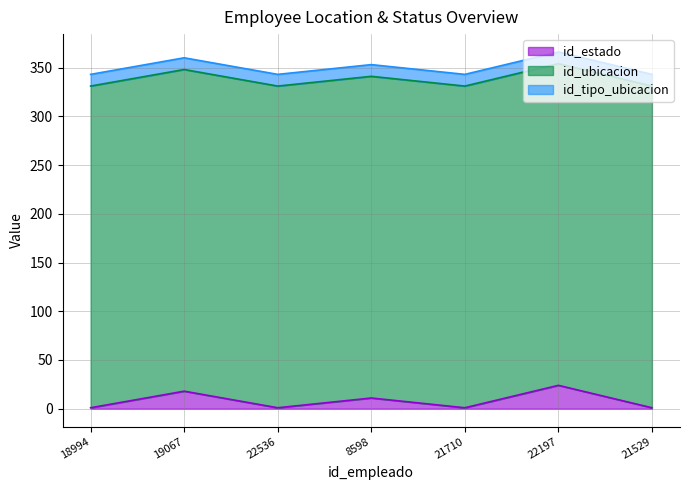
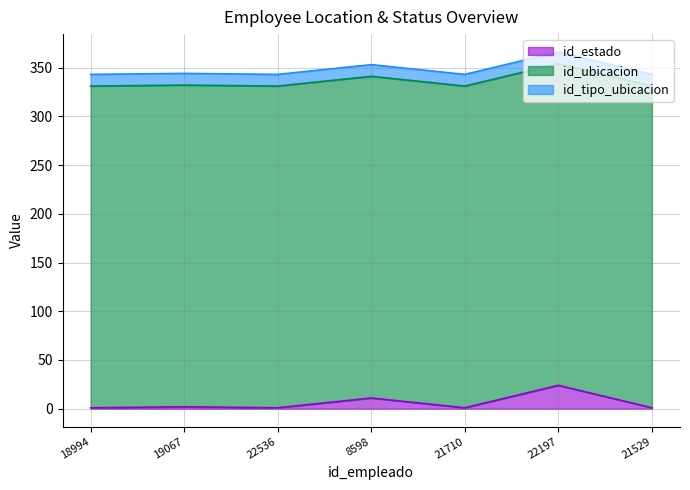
  {
    "id_estado": {
      "18994": 0,
-     "19067": 20,
+     "19067": 0,
      "22536": 0,
      "8598": 10,
      "21710": 0,
      "22197": 20,
      "21529": 0
    },
    "id_ubicacion": {
      "18994": 330,
      "19067": 330,
      "22536": 330,
      "8598": 330,
      "21710": 330
    },
    "id_tipo_ubicacion": {
      "18994": 10,
      "19067": 10,
      "22536": 10,
      "8598": 10,
      "21710": 10
    }
  }
